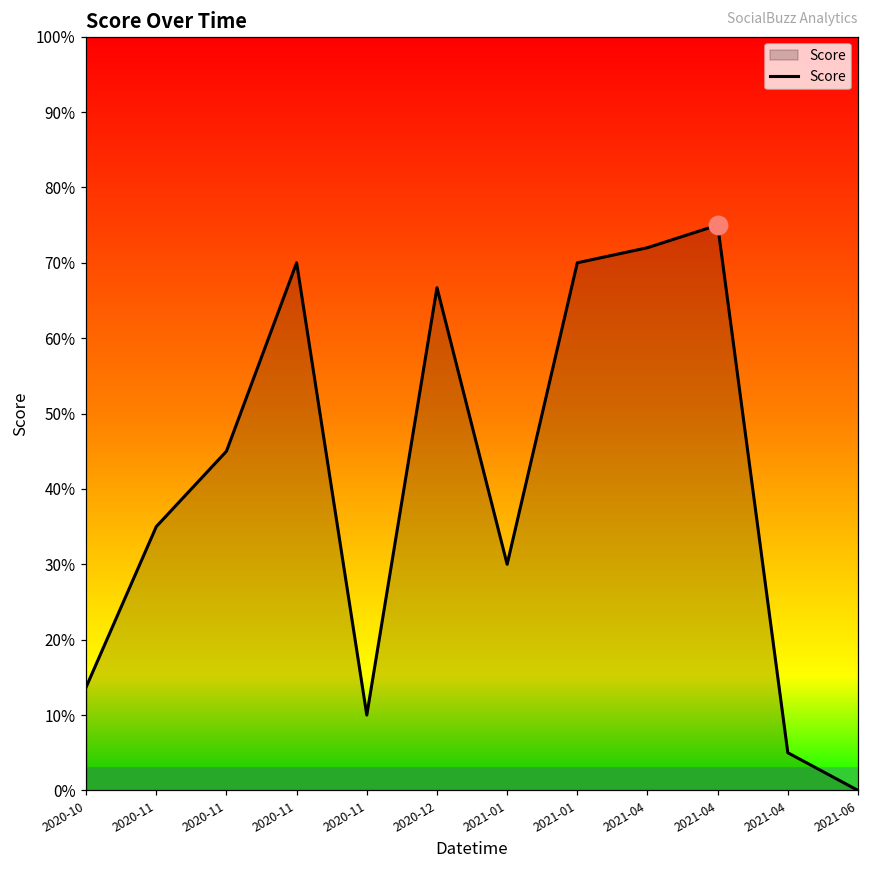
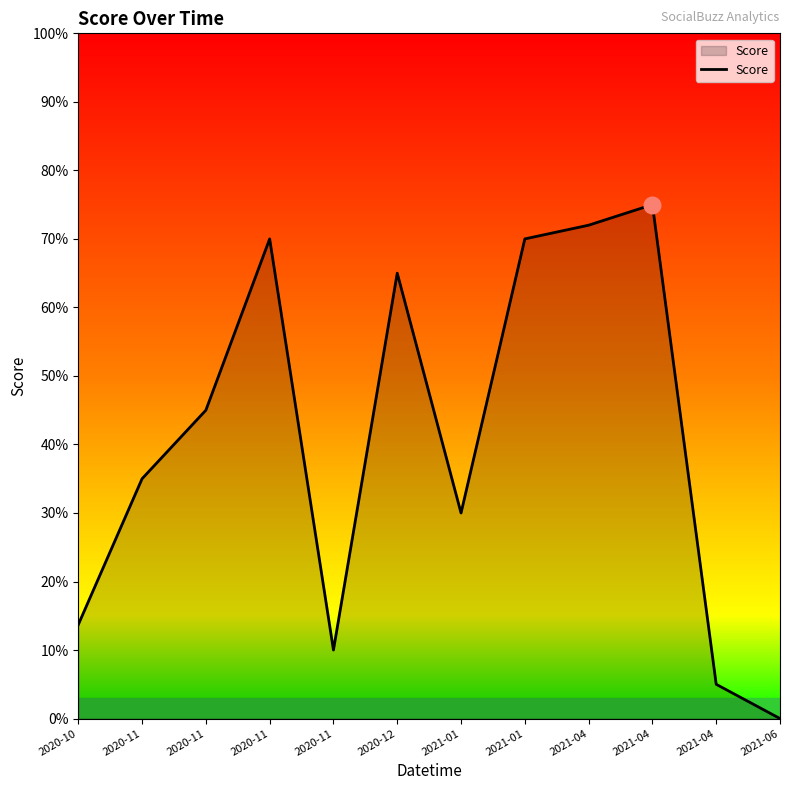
  {
    "Score": {
      "2020-10": "14%",
-     "2020-12": "67%"
+     "2020-12": "65%"
    }
  }
